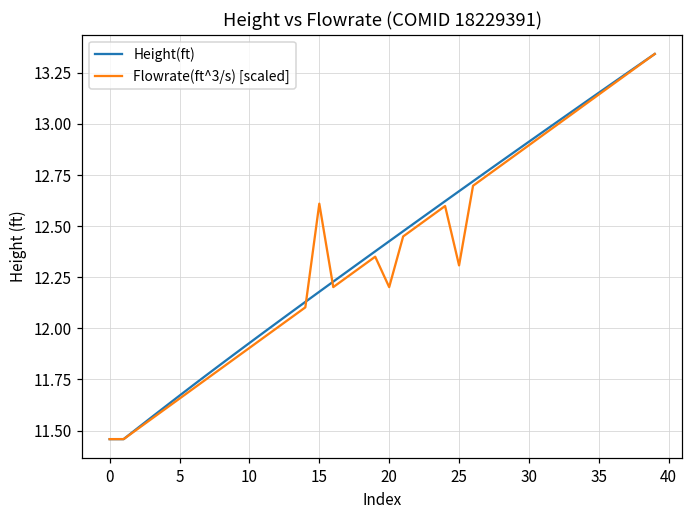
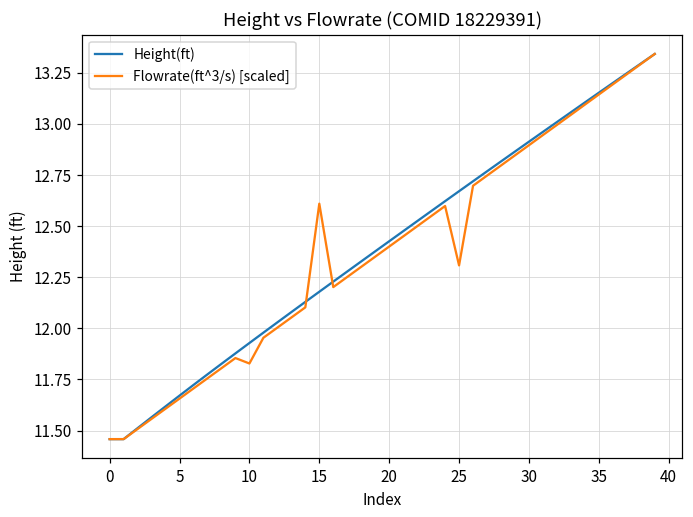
  {
    "Height(ft)": {
      "5": 11.67,
      "10": 11.93,
      "15": 12.18,
      "20": 12.43,
      "25": 12.67,
      "30": 12.91
    },
    "Flowrate(ft^3/s) [scaled]": {
      "5": 11.66,
-     "10": 11.90,
+     "10": 11.83,
      "15": 12.61,
-     "20": 12.20,
+     "20": 12.40,
      "25": 12.31,
      "30": 12.90
    }
  }
